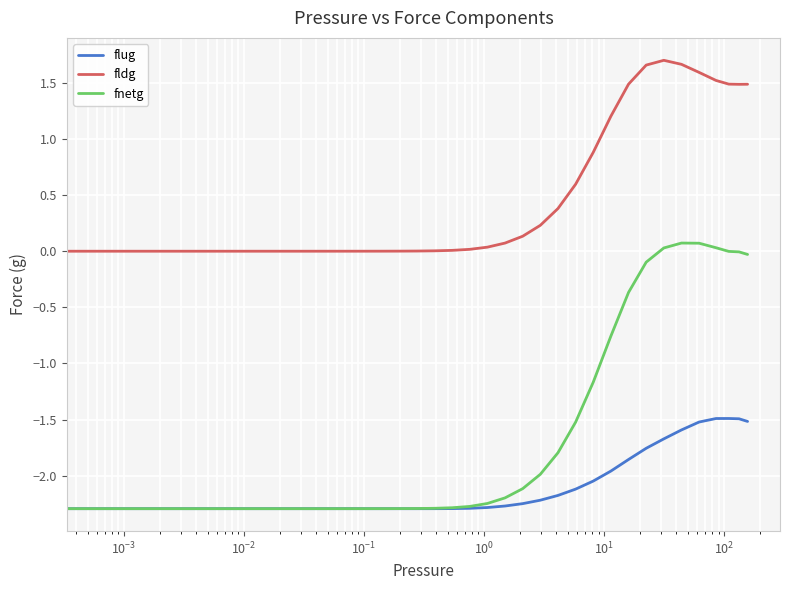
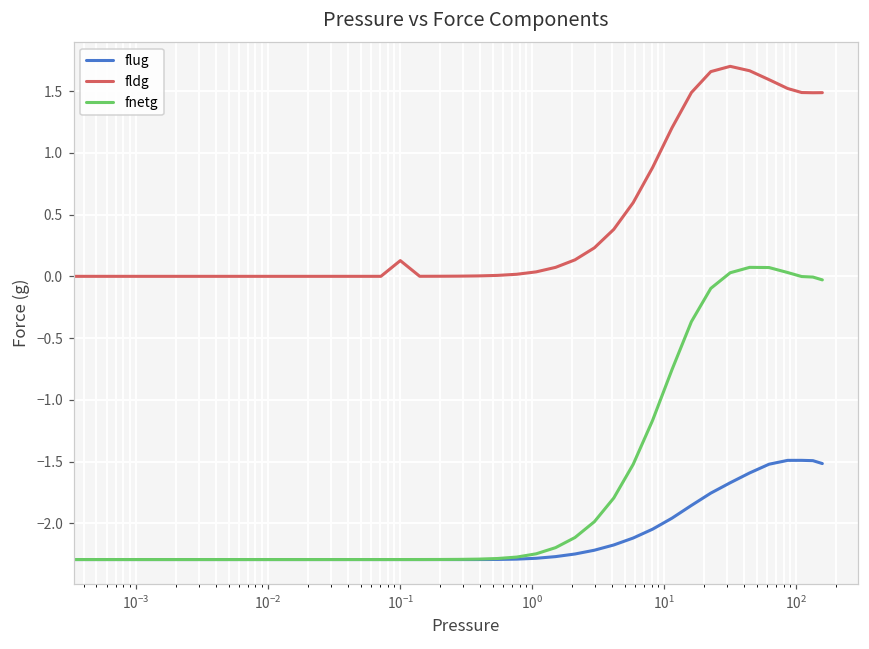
  {
    "fldg": {
-     "10^-1": 0.00
+     "10^-1": 0.13
    }
  }
